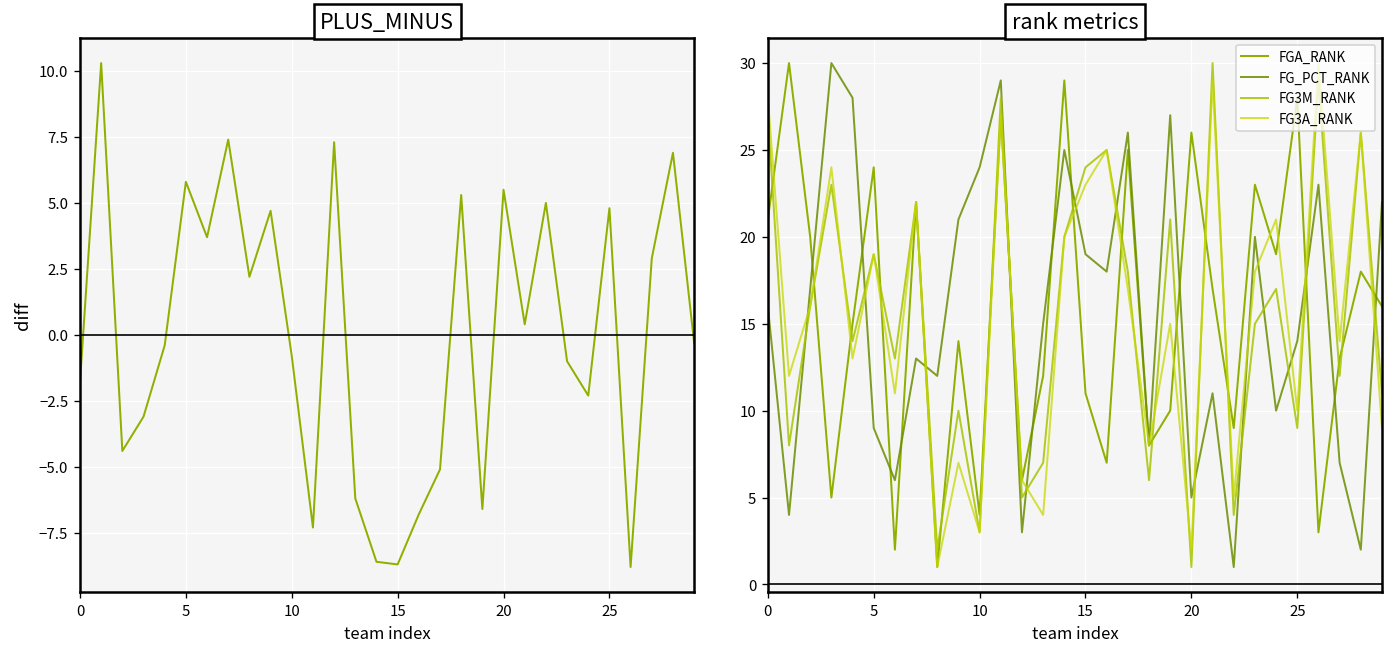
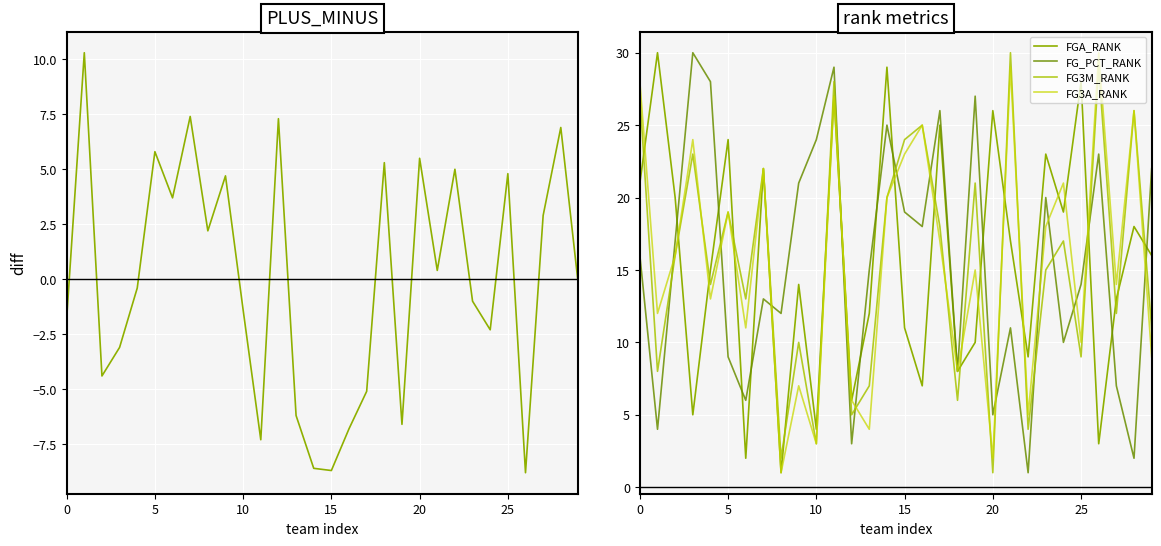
  {
    "PLUS_MINUS": {
      "0": -1.8,
      "5": 5.8,
-     "10": -0.8,
+     "10": -1.4,
      "15": -8.7,
      "20": 5.5,
      "25": 4.8
    }
  }
